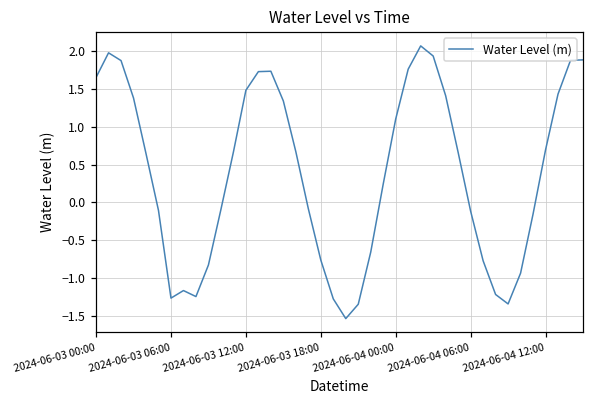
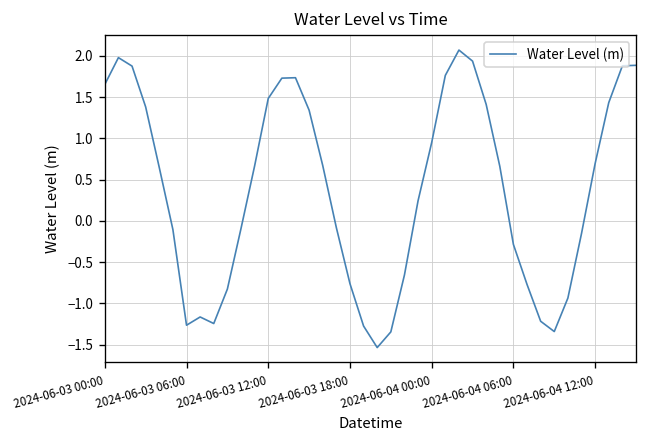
  {
    "2024-06-03 00:00": 1.7,
    "2024-06-03 06:00": -1.3,
    "2024-06-03 12:00": 1.5,
    "2024-06-03 18:00": -0.8,
-   "2024-06-04 00:00": 1.1,
-   "2024-06-04 06:00": -0.1,
+   "2024-06-04 00:00": 0.9,
+   "2024-06-04 06:00": -0.3,
    "2024-06-04 12:00": 0.7
  }
